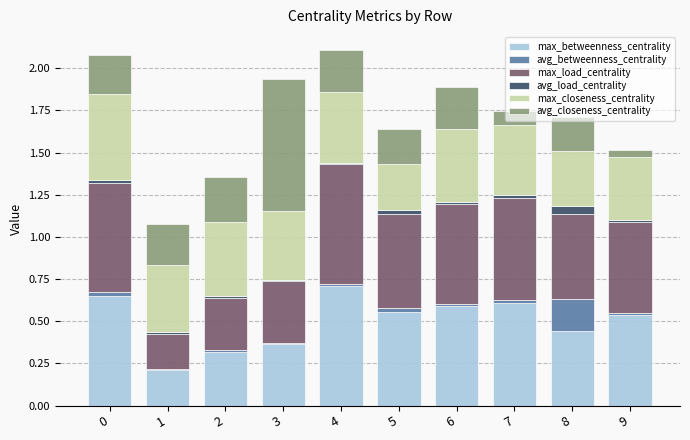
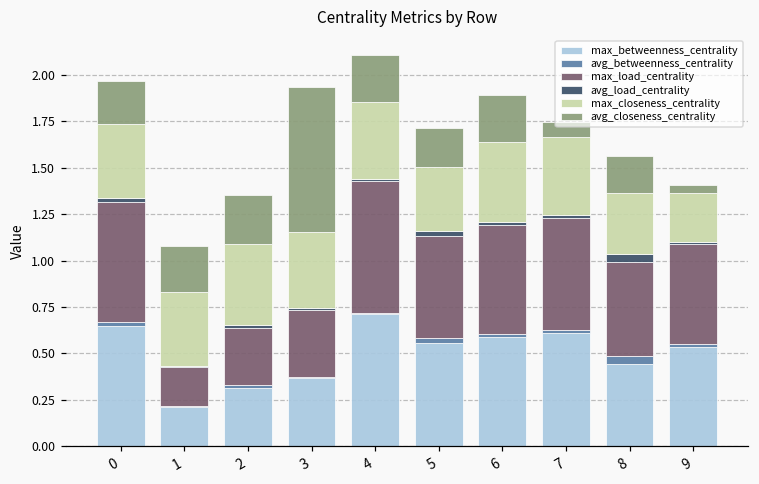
  {
    "max_betweenness_centrality": {
      "0": 0.65,
      "1": 0.21,
      "2": 0.31,
      "3": 0.37,
      "4": 0.71,
      "5": 0.56,
      "6": 0.59,
      "7": 0.61,
      "8": 0.44,
      "9": 0.54
    },
    "avg_betweenness_centrality": {
      "0": 0.02,
      "5": 0.02,
      "7": 0.02,
-     "8": 0.19
+     "8": 0.04
    },
    "max_load_centrality": {
      "0": 0.65,
      "1": 0.21,
      "2": 0.31,
      "3": 0.36,
      "4": 0.71,
      "5": 0.55,
      "6": 0.59,
      "7": 0.61,
      "8": 0.50,
      "9": 0.54
    },
    "avg_load_centrality": {
      "0": 0.02,
      "5": 0.02,
      "7": 0.02,
      "8": 0.04
    },
    "max_closeness_centrality": {
-     "0": 0.51,
+     "0": 0.40,
      "1": 0.40,
      "2": 0.44,
      "3": 0.41,
      "4": 0.42,
-     "5": 0.27,
+     "5": 0.34,
      "6": 0.43,
      "7": 0.42,
      "8": 0.33,
-     "9": 0.37
+     "9": 0.26
    },
    "avg_closeness_centrality": {
      "0": 0.23,
      "1": 0.25,
      "2": 0.27,
      "3": 0.78,
      "4": 0.25,
      "5": 0.21,
      "6": 0.25,
      "9": 0.04
    }
  }
